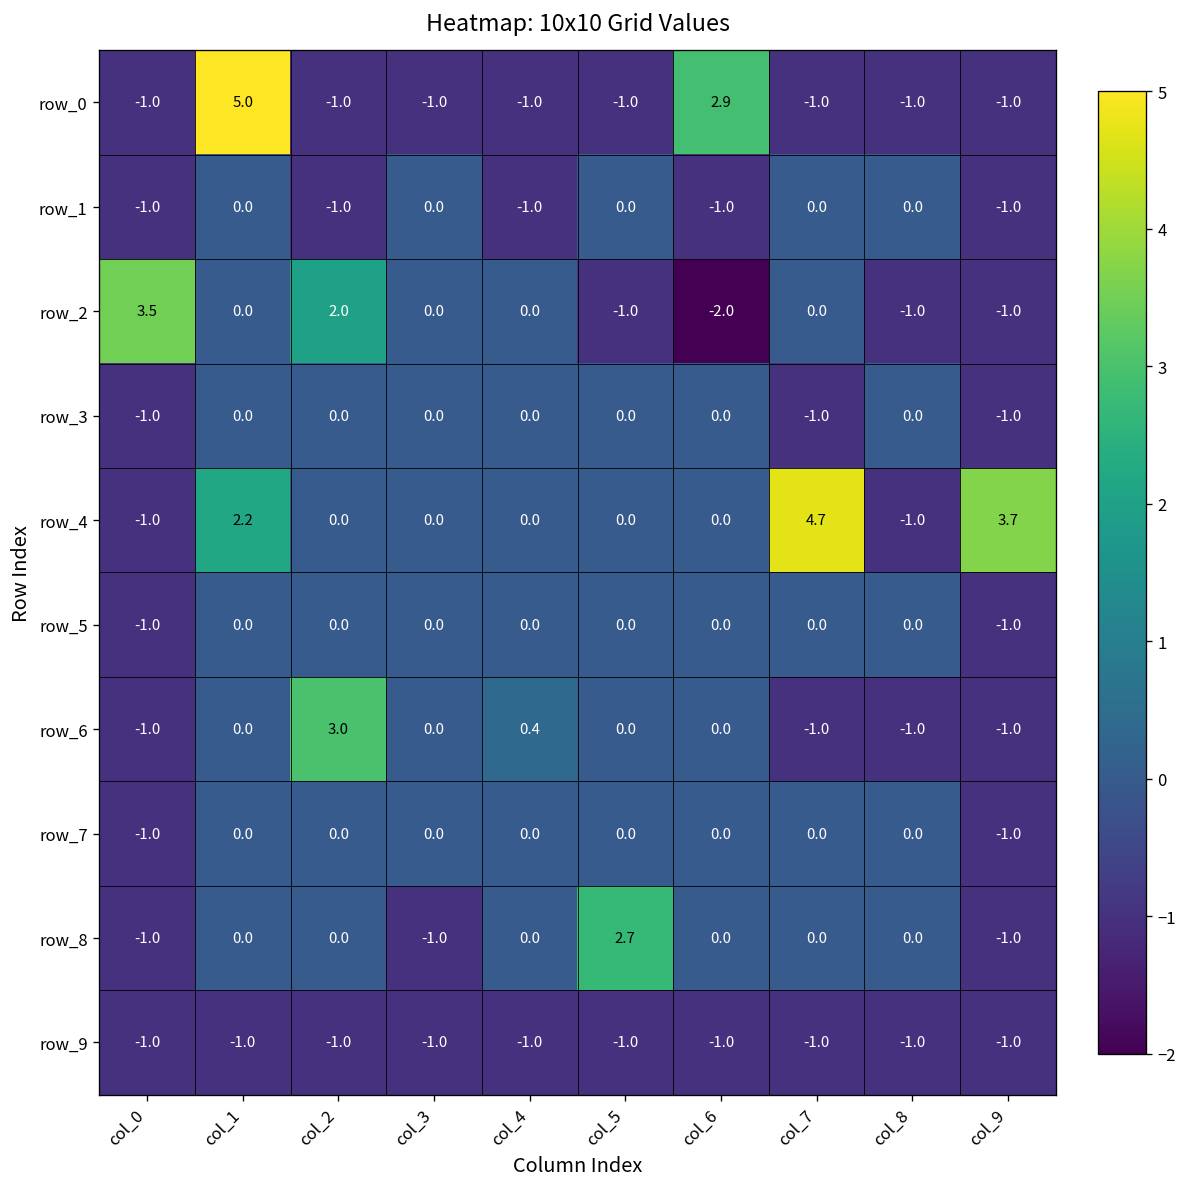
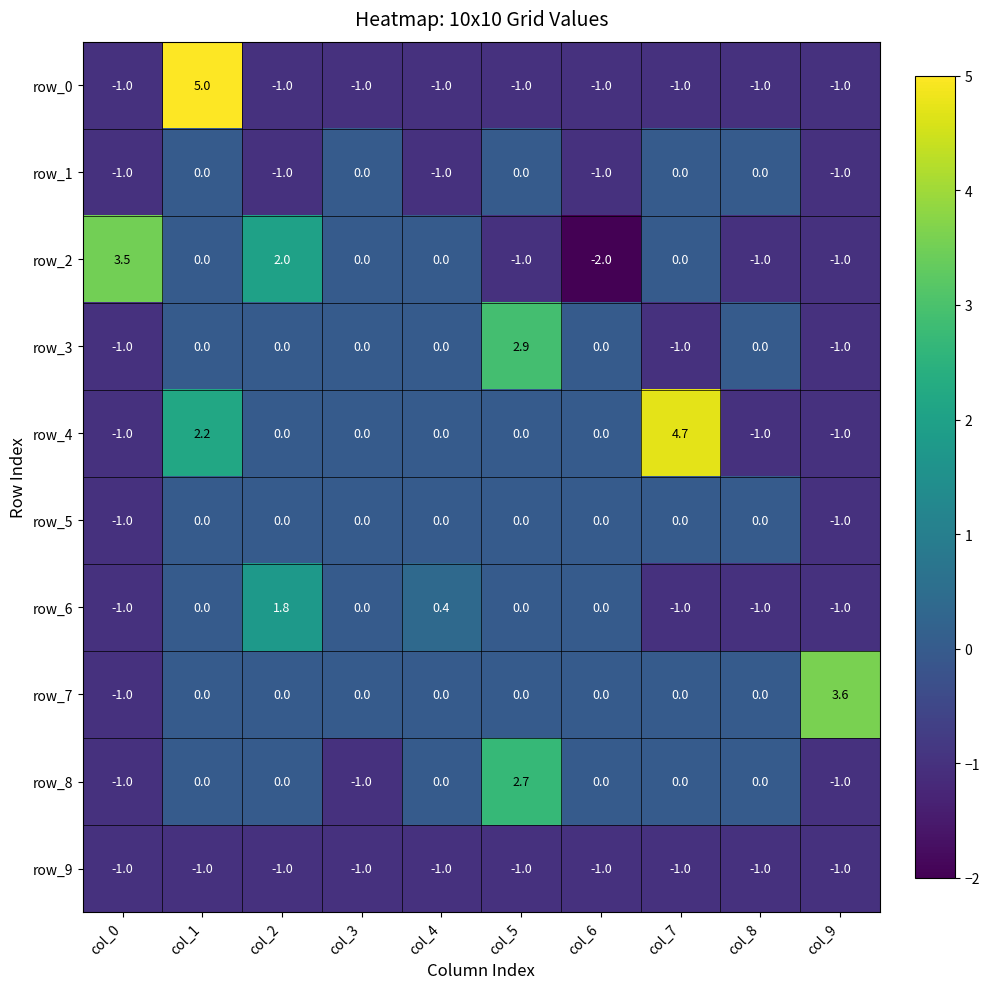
  {
    "row_0": {
      "col_0": -1.0,
      "col_1": 5.0,
      "col_2": -1.0,
      "col_3": -1.0,
      "col_4": -1.0,
      "col_5": -1.0,
-     "col_6": 2.9,
+     "col_6": -1.0,
      "col_7": -1.0,
      "col_8": -1.0,
      "col_9": -1.0
    },
    "row_1": {
      "col_0": -1.0,
      "col_1": 0.0,
      "col_2": -1.0,
      "col_3": 0.0,
      "col_4": -1.0,
      "col_5": 0.0,
      "col_6": -1.0,
      "col_7": 0.0,
      "col_8": 0.0,
      "col_9": -1.0
    },
    "row_2": {
      "col_0": 3.5,
      "col_1": 0.0,
      "col_2": 2.0,
      "col_3": 0.0,
      "col_4": 0.0,
      "col_5": -1.0,
      "col_6": -2.0,
      "col_7": 0.0,
      "col_8": -1.0,
      "col_9": -1.0
    },
    "row_3": {
      "col_0": -1.0,
      "col_1": 0.0,
      "col_2": 0.0,
      "col_3": 0.0,
      "col_4": 0.0,
-     "col_5": 0.0,
+     "col_5": 2.9,
      "col_6": 0.0,
      "col_7": -1.0,
      "col_8": 0.0,
      "col_9": -1.0
    },
    "row_4": {
      "col_0": -1.0,
      "col_1": 2.2,
      "col_2": 0.0,
      "col_3": 0.0,
      "col_4": 0.0,
      "col_5": 0.0,
      "col_6": 0.0,
      "col_7": 4.7,
      "col_8": -1.0,
-     "col_9": 3.7
+     "col_9": -1.0
    },
    "row_5": {
      "col_0": -1.0,
      "col_1": 0.0,
      "col_2": 0.0,
      "col_3": 0.0,
      "col_4": 0.0,
      "col_5": 0.0,
      "col_6": 0.0,
      "col_7": 0.0,
      "col_8": 0.0,
      "col_9": -1.0
    },
    "row_6": {
      "col_0": -1.0,
      "col_1": 0.0,
-     "col_2": 3.0,
+     "col_2": 1.8,
      "col_3": 0.0,
      "col_4": 0.4,
      "col_5": 0.0,
      "col_6": 0.0,
      "col_7": -1.0,
      "col_8": -1.0,
      "col_9": -1.0
    },
    "row_7": {
      "col_0": -1.0,
      "col_1": 0.0,
      "col_2": 0.0,
      "col_3": 0.0,
      "col_4": 0.0,
      "col_5": 0.0,
      "col_6": 0.0,
      "col_7": 0.0,
      "col_8": 0.0,
-     "col_9": -1.0
+     "col_9": 3.6
    },
    "row_8": {
      "col_0": -1.0,
      "col_1": 0.0,
      "col_2": 0.0,
      "col_3": -1.0,
      "col_4": 0.0,
      "col_5": 2.7,
      "col_6": 0.0,
      "col_7": 0.0,
      "col_8": 0.0,
      "col_9": -1.0
    },
    "row_9": {
      "col_0": -1.0,
      "col_1": -1.0,
      "col_2": -1.0,
      "col_3": -1.0,
      "col_4": -1.0,
      "col_5": -1.0,
      "col_6": -1.0,
      "col_7": -1.0,
      "col_8": -1.0,
      "col_9": -1.0
    }
  }
